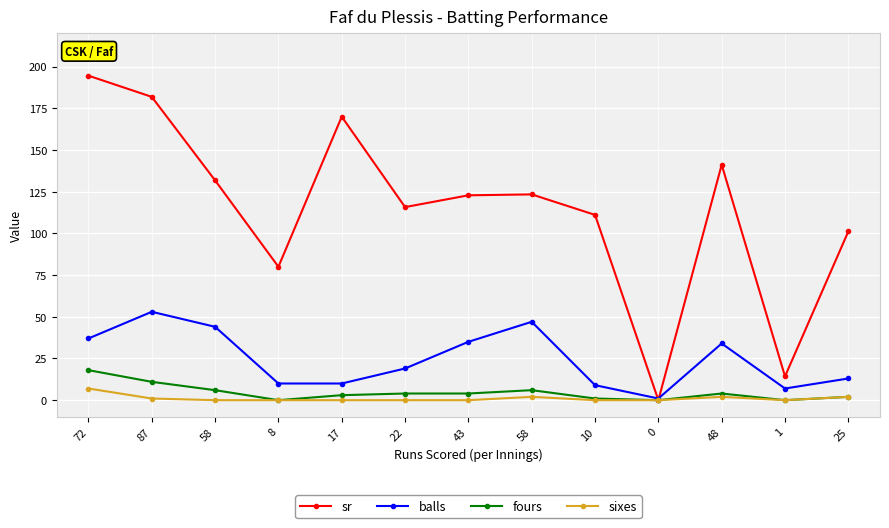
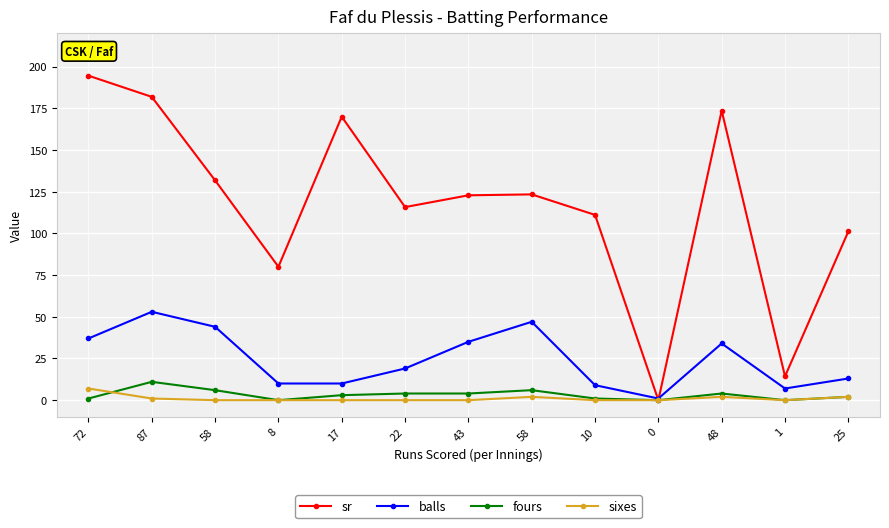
  {
    "sr": {
      "72": 195,
      "87": 182,
      "8": 80,
      "17": 170,
      "22": 116,
      "43": 123,
      "10": 111,
-     "48": 141,
+     "48": 174,
      "1": 14,
      "25": 101
    },
    "balls": {
      "72": 37,
      "87": 53,
      "8": 10,
      "17": 10,
      "22": 19,
      "43": 35,
      "10": 9,
      "48": 34,
      "1": 7,
      "25": 13
    },
    "fours": {
-     "72": 18,
+     "72": 1,
      "87": 11,
      "17": 3,
      "22": 4,
      "43": 4,
      "48": 4
    },
    "sixes": {
      "72": 7,
      "87": 1,
      "17": 0,
      "22": 0,
      "43": 0,
      "48": 2
    }
  }
